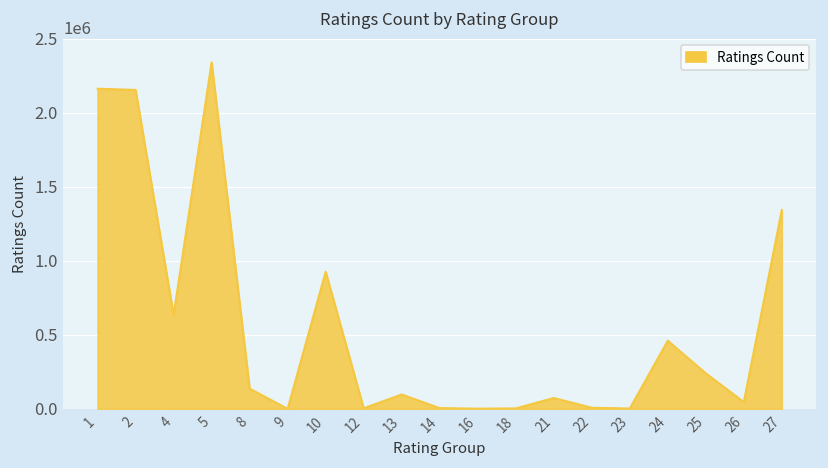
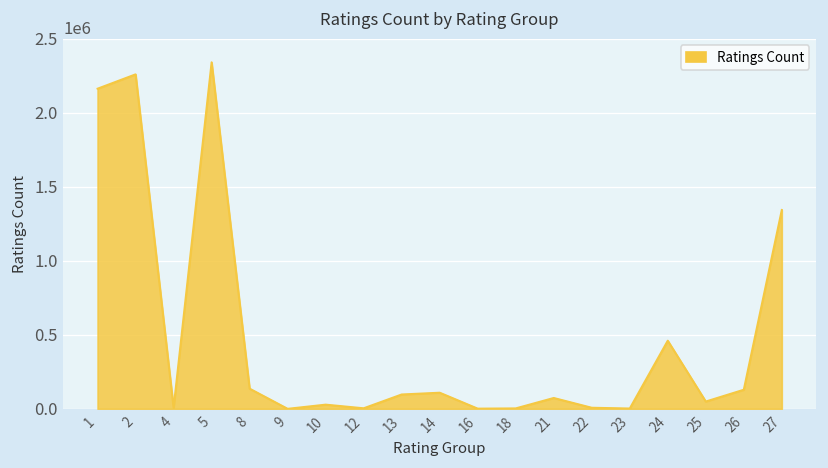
  {
    "1": 2160000,
-   "2": 2150000,
-   "4": 630000,
+   "2": 2260000,
+   "4": 10000,
    "5": 2340000,
    "8": 140000,
    "9": 0,
-   "10": 930000,
+   "10": 30000,
    "12": 0,
    "13": 100000,
-   "14": 0,
+   "14": 110000,
    "16": 0,
    "18": 0,
    "21": 70000,
    "22": 10000,
    "23": 0,
    "24": 460000,
-   "25": 240000,
-   "26": 50000,
+   "25": 50000,
+   "26": 130000,
    "27": 1340000
  }
